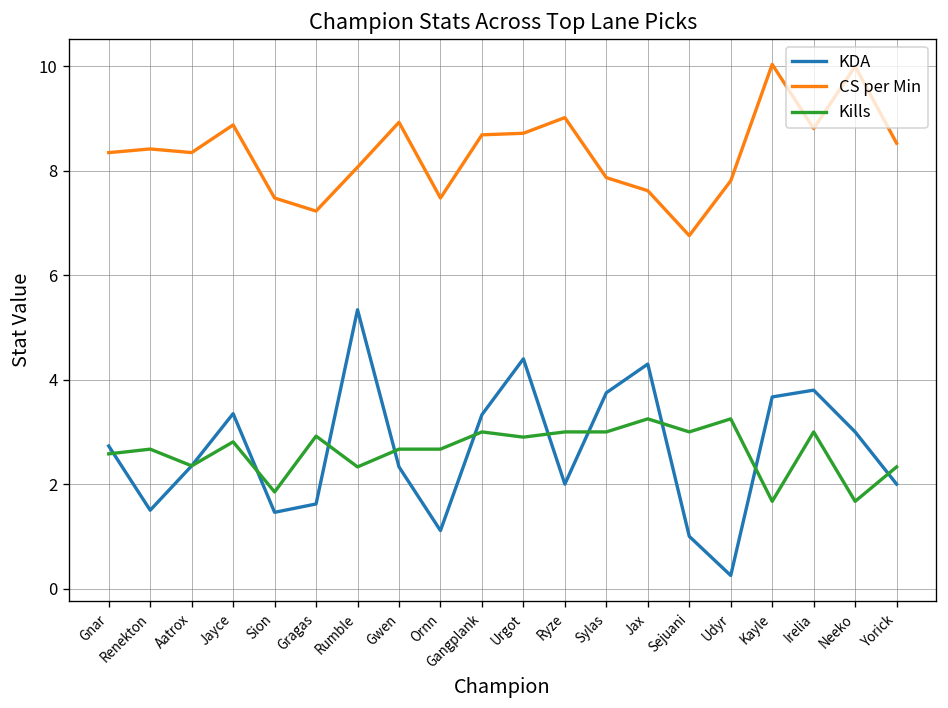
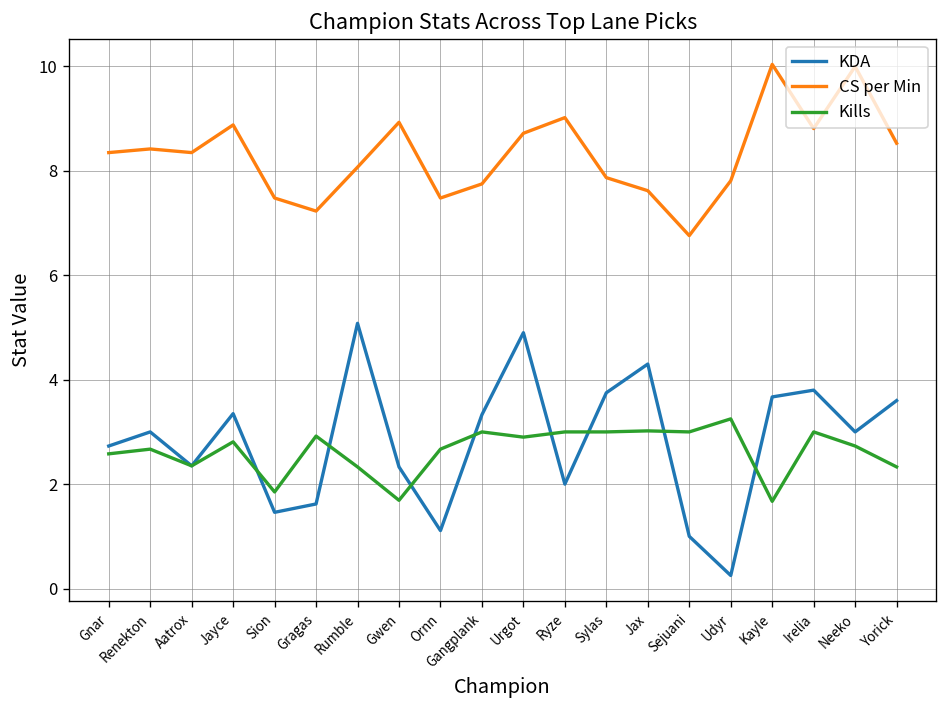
  {
    "KDA": {
      "Gnar": 2.7,
-     "Renekton": 1.5,
+     "Renekton": 3.0,
      "Jayce": 3.4,
      "Sion": 1.5,
      "Gragas": 1.6,
-     "Rumble": 5.3,
+     "Rumble": 5.1,
      "Gwen": 2.3,
      "Ornn": 1.1,
      "Gangplank": 3.3,
-     "Urgot": 4.4,
+     "Urgot": 4.9,
      "Ryze": 2.0,
      "Sylas": 3.8,
      "Jax": 4.3,
      "Sejuani": 1.0,
      "Udyr": 0.3,
      "Kayle": 3.7,
      "Irelia": 3.8,
      "Neeko": 3.0,
-     "Yorick": 2.0
+     "Yorick": 3.6
    },
    "CS per Min": {
      "Gnar": 8.4,
      "Renekton": 8.4,
      "Aatrox": 8.4,
      "Jayce": 8.9,
      "Sion": 7.5,
      "Gragas": 7.2,
      "Rumble": 8.1,
      "Gwen": 8.9,
      "Ornn": 7.5,
-     "Gangplank": 8.7,
+     "Gangplank": 7.8,
      "Urgot": 8.7,
      "Ryze": 9.0,
      "Sylas": 7.9,
      "Jax": 7.6,
      "Sejuani": 6.8,
      "Udyr": 7.8,
      "Kayle": 10.0,
      "Irelia": 8.8,
      "Yorick": 8.5
    },
    "Kills": {
      "Gnar": 2.6,
      "Renekton": 2.7,
      "Jayce": 2.8,
      "Sion": 1.9,
      "Gragas": 2.9,
      "Rumble": 2.3,
-     "Gwen": 2.7,
+     "Gwen": 1.7,
      "Ornn": 2.7,
      "Gangplank": 3.0,
      "Urgot": 2.9,
      "Ryze": 3.0,
      "Sylas": 3.0,
-     "Jax": 3.3,
+     "Jax": 3.0,
      "Sejuani": 3.0,
      "Udyr": 3.3,
      "Kayle": 1.7,
      "Irelia": 3.0,
-     "Neeko": 1.7,
+     "Neeko": 2.7,
      "Yorick": 2.3
    }
  }
